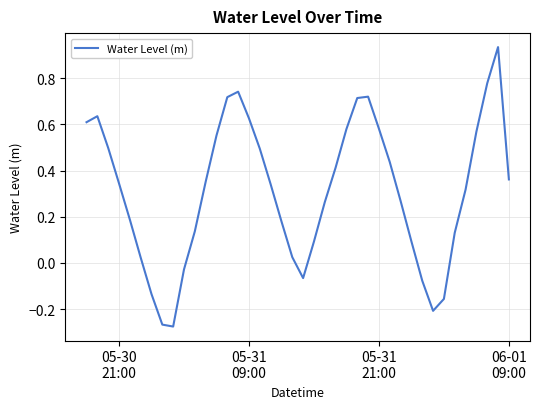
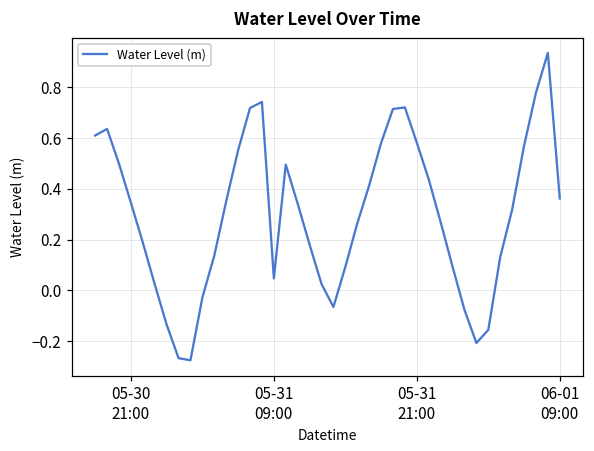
  {
    "05-30 21:00": 0.34,
-   "05-31 09:00": 0.63,
+   "05-31 09:00": 0.05,
    "05-31 21:00": 0.58,
    "06-01 09:00": 0.36
  }
